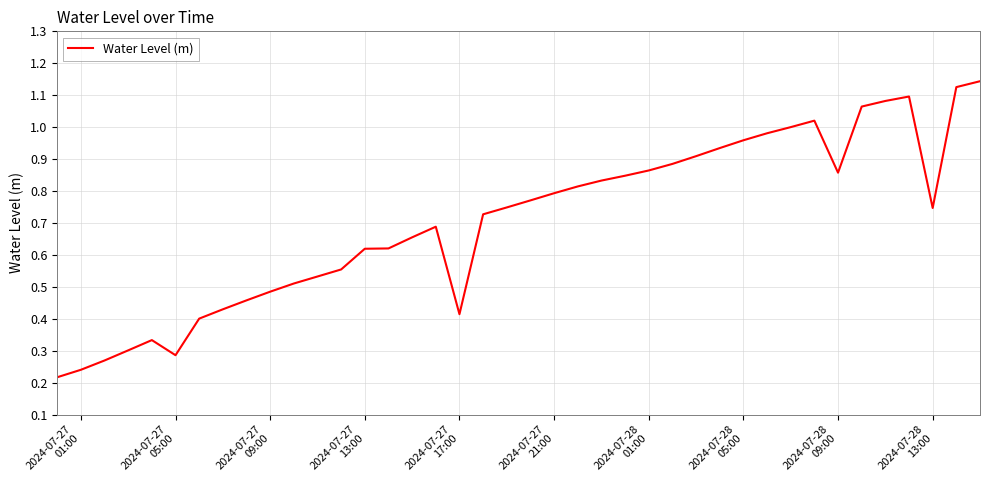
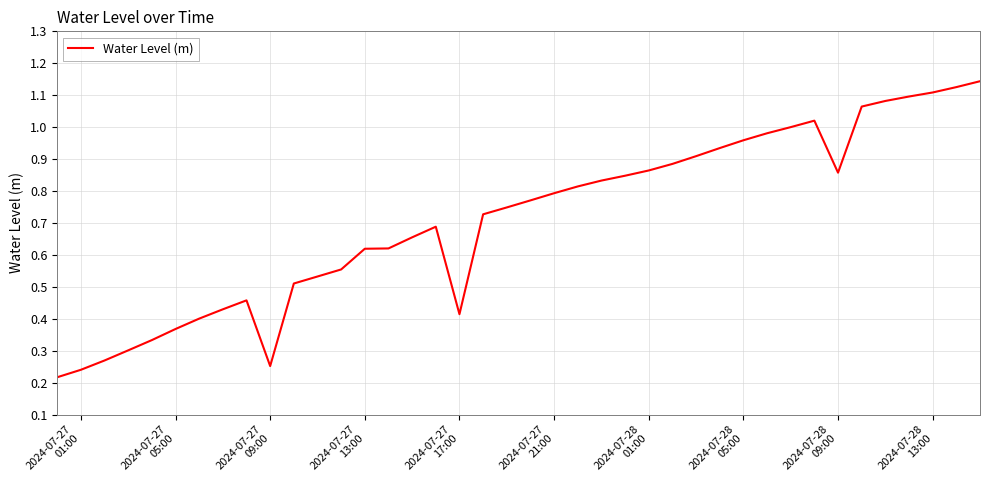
  {
    "2024-07-27 01:00": 0.24,
-   "2024-07-27 05:00": 0.29,
-   "2024-07-27 09:00": 0.48,
+   "2024-07-27 05:00": 0.37,
+   "2024-07-27 09:00": 0.25,
    "2024-07-27 13:00": 0.62,
    "2024-07-27 17:00": 0.41,
    "2024-07-27 21:00": 0.79,
    "2024-07-28 01:00": 0.86,
    "2024-07-28 05:00": 0.96,
    "2024-07-28 09:00": 0.86,
-   "2024-07-28 13:00": 0.75
+   "2024-07-28 13:00": 1.11
  }
